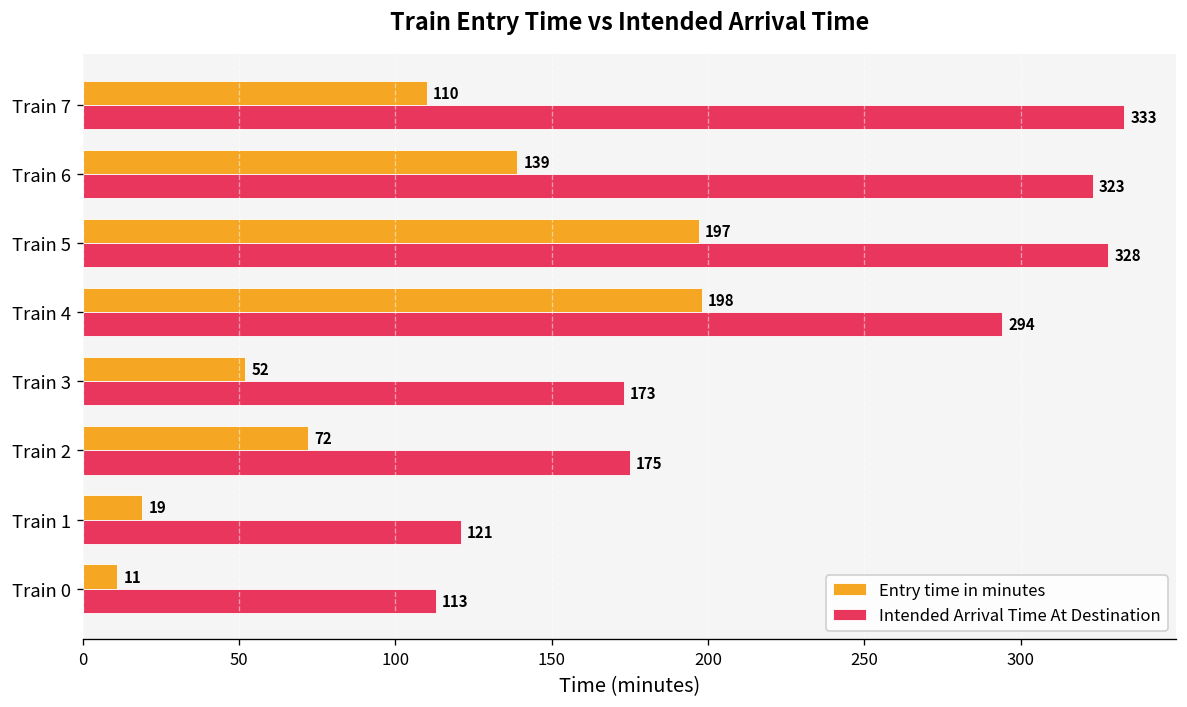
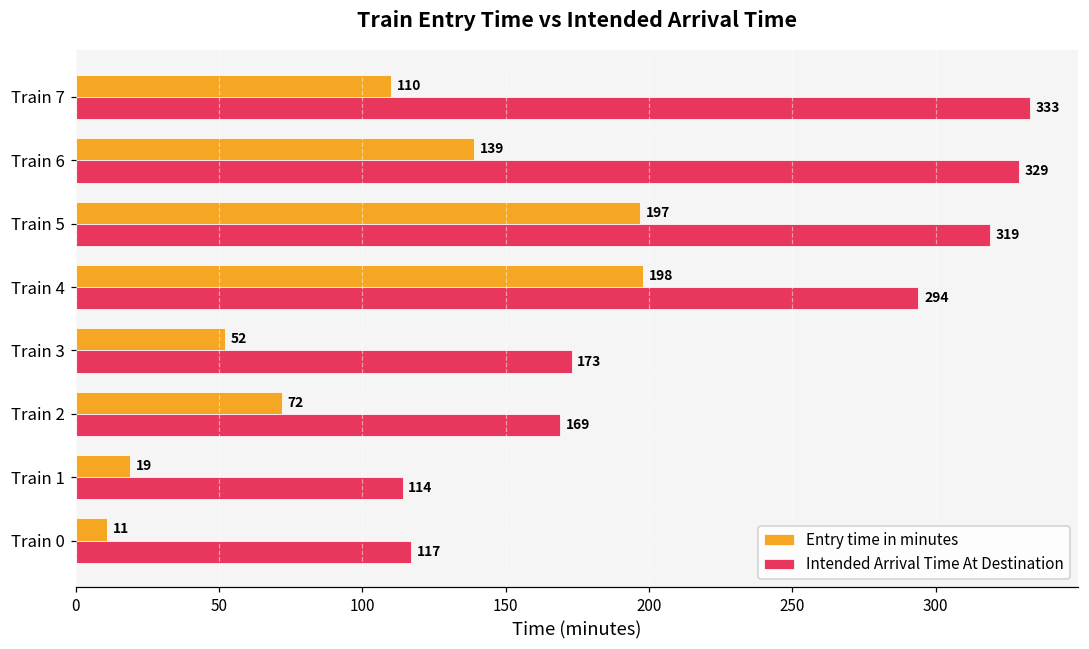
  {
    "Entry time in minutes": {
      "Train 7": 110,
      "Train 6": 139,
      "Train 5": 197,
      "Train 4": 198,
      "Train 3": 52,
      "Train 2": 72,
      "Train 1": 19,
      "Train 0": 11
    },
    "Intended Arrival Time At Destination": {
      "Train 7": 333,
-     "Train 6": 323,
-     "Train 5": 328,
+     "Train 6": 329,
+     "Train 5": 319,
      "Train 4": 294,
      "Train 3": 173,
-     "Train 2": 175,
-     "Train 1": 121,
-     "Train 0": 113
+     "Train 2": 169,
+     "Train 1": 114,
+     "Train 0": 117
    }
  }
